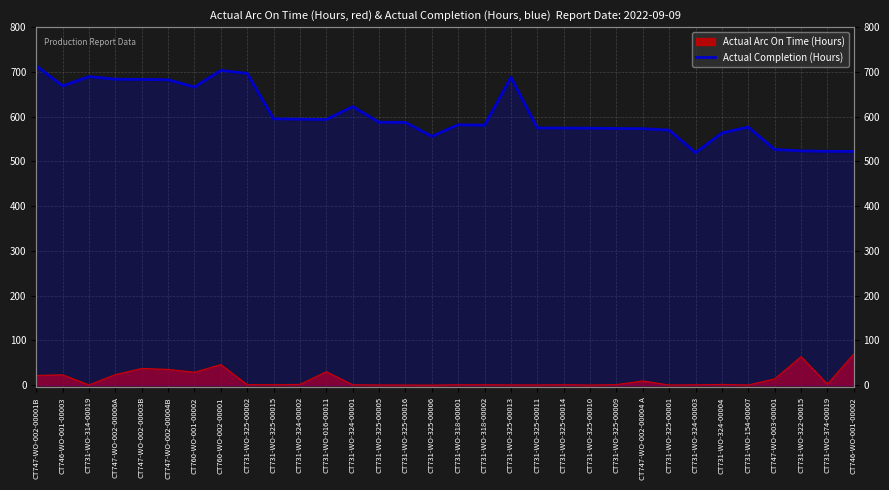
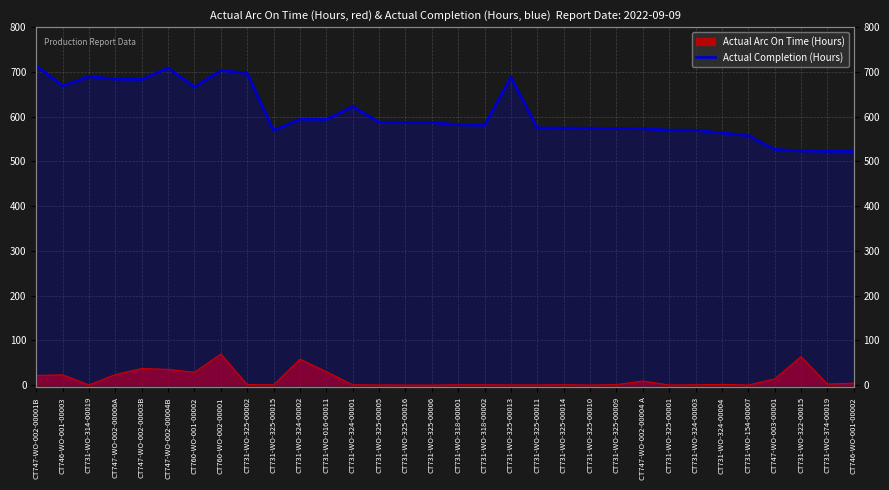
  {
    "Actual Arc On Time (Hours)": {
      "CT747-WO-002-00001B": 20,
      "CT746-WO-001-00003": 20,
      "CT731-WO-314-00019": 0,
      "CT747-WO-002-00006A": 20,
      "CT747-WO-002-00003B": 40,
      "CT747-WO-002-00004B": 40,
      "CT760-WO-001-00002": 30,
-     "CT760-WO-002-00001": 50,
+     "CT760-WO-002-00001": 70,
      "CT731-WO-325-00002": 0,
      "CT731-WO-325-00015": 0,
-     "CT731-WO-324-00002": 0,
+     "CT731-WO-324-00002": 60,
      "CT731-WO-016-00011": 30,
      "CT731-WO-324-00001": 0,
      "CT731-WO-325-00005": 0,
      "CT731-WO-325-00016": 0,
      "CT731-WO-325-00006": 0,
      "CT731-WO-318-00001": 0,
      "CT731-WO-318-00002": 0,
      "CT731-WO-325-00013": 0,
      "CT731-WO-325-00011": 0,
      "CT731-WO-325-00014": 0,
      "CT731-WO-325-00010": 0,
      "CT731-WO-325-00009": 0,
      "CT747-WO-002-00004 A": 10,
      "CT731-WO-325-00001": 0,
      "CT731-WO-324-00003": 0,
      "CT731-WO-324-00004": 0,
      "CT731-WO-154-00007": 0,
      "CT747-WO-003-00001": 10,
      "CT731-WO-322-00015": 60,
      "CT731-WO-374-00019": 0,
-     "CT746-WO-001-00002": 70
+     "CT746-WO-001-00002": 0
    },
    "Actual Completion (Hours)": {
      "CT747-WO-002-00001B": 710,
      "CT746-WO-001-00003": 670,
      "CT731-WO-314-00019": 690,
      "CT747-WO-002-00006A": 680,
      "CT747-WO-002-00003B": 680,
-     "CT747-WO-002-00004B": 680,
+     "CT747-WO-002-00004B": 710,
      "CT760-WO-001-00002": 670,
      "CT760-WO-002-00001": 700,
      "CT731-WO-325-00002": 700,
-     "CT731-WO-325-00015": 600,
+     "CT731-WO-325-00015": 570,
      "CT731-WO-324-00002": 590,
      "CT731-WO-016-00011": 590,
      "CT731-WO-324-00001": 620,
      "CT731-WO-325-00005": 590,
      "CT731-WO-325-00016": 590,
-     "CT731-WO-325-00006": 560,
+     "CT731-WO-325-00006": 590,
      "CT731-WO-318-00001": 580,
      "CT731-WO-318-00002": 580,
      "CT731-WO-325-00013": 690,
      "CT731-WO-325-00011": 570,
      "CT731-WO-325-00014": 570,
      "CT731-WO-325-00010": 570,
      "CT731-WO-325-00009": 570,
      "CT747-WO-002-00004 A": 570,
      "CT731-WO-325-00001": 570,
-     "CT731-WO-324-00003": 520,
+     "CT731-WO-324-00003": 570,
      "CT731-WO-324-00004": 560,
-     "CT731-WO-154-00007": 580,
+     "CT731-WO-154-00007": 560,
      "CT747-WO-003-00001": 530,
      "CT731-WO-322-00015": 520,
      "CT731-WO-374-00019": 520,
      "CT746-WO-001-00002": 520
    }
  }
